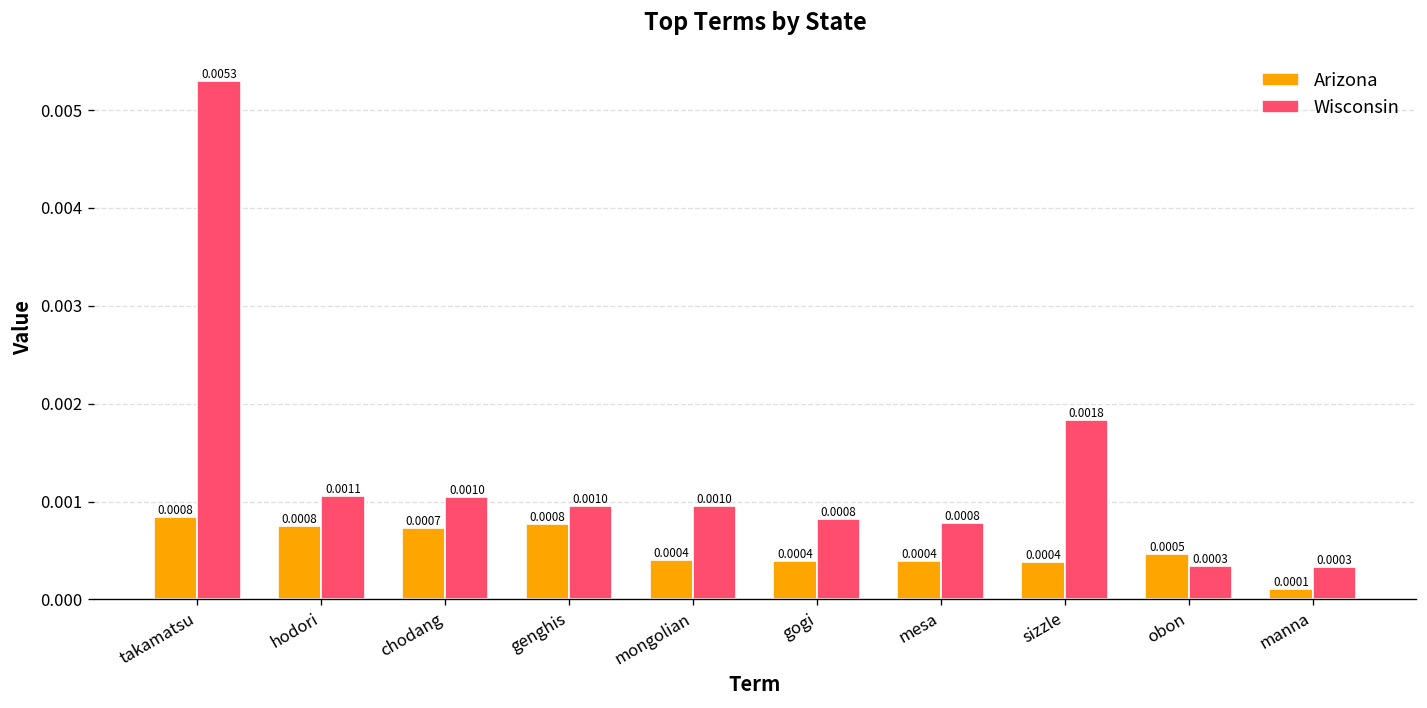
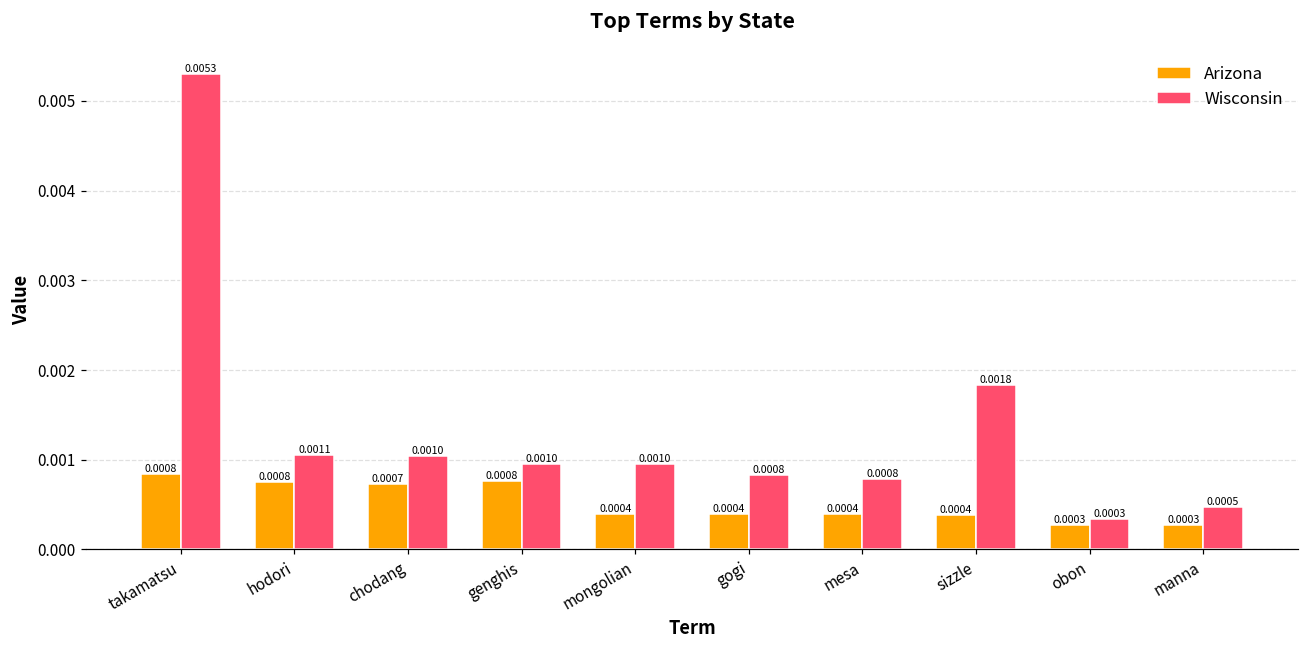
  {
    "Arizona": {
      "takamatsu": 0.0008,
      "hodori": 0.0008,
      "chodang": 0.0007,
      "genghis": 0.0008,
      "mongolian": 0.0004,
      "gogi": 0.0004,
      "mesa": 0.0004,
      "sizzle": 0.0004,
-     "obon": 0.0005,
-     "manna": 0.0001
+     "obon": 0.0003,
+     "manna": 0.0003
    },
    "Wisconsin": {
      "takamatsu": 0.0053,
      "hodori": 0.0011,
      "chodang": 0.0010,
      "genghis": 0.0010,
      "mongolian": 0.0010,
      "gogi": 0.0008,
      "mesa": 0.0008,
      "sizzle": 0.0018,
      "obon": 0.0003,
-     "manna": 0.0003
+     "manna": 0.0005
    }
  }
